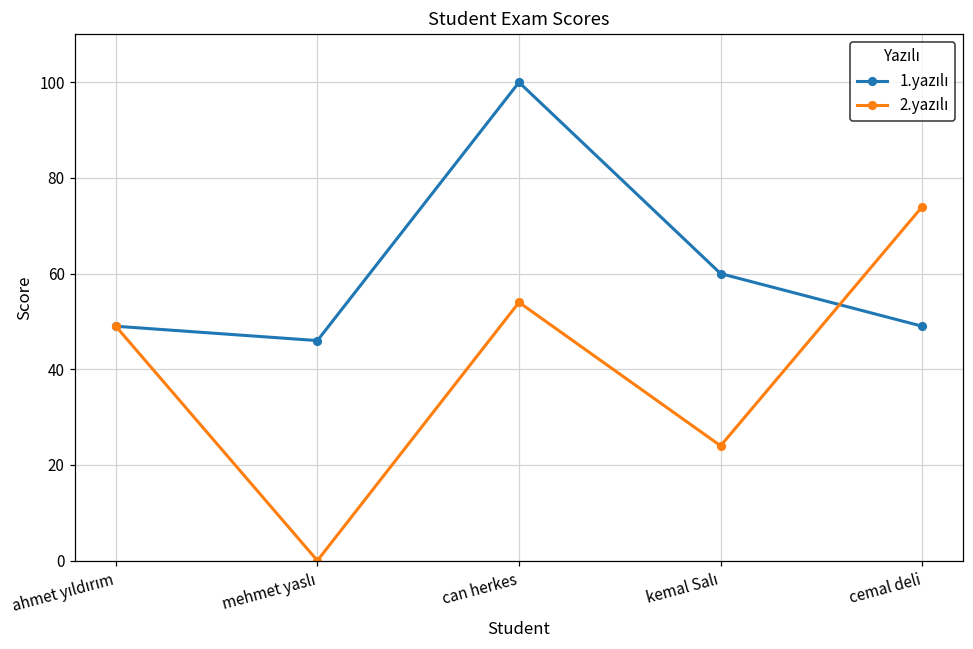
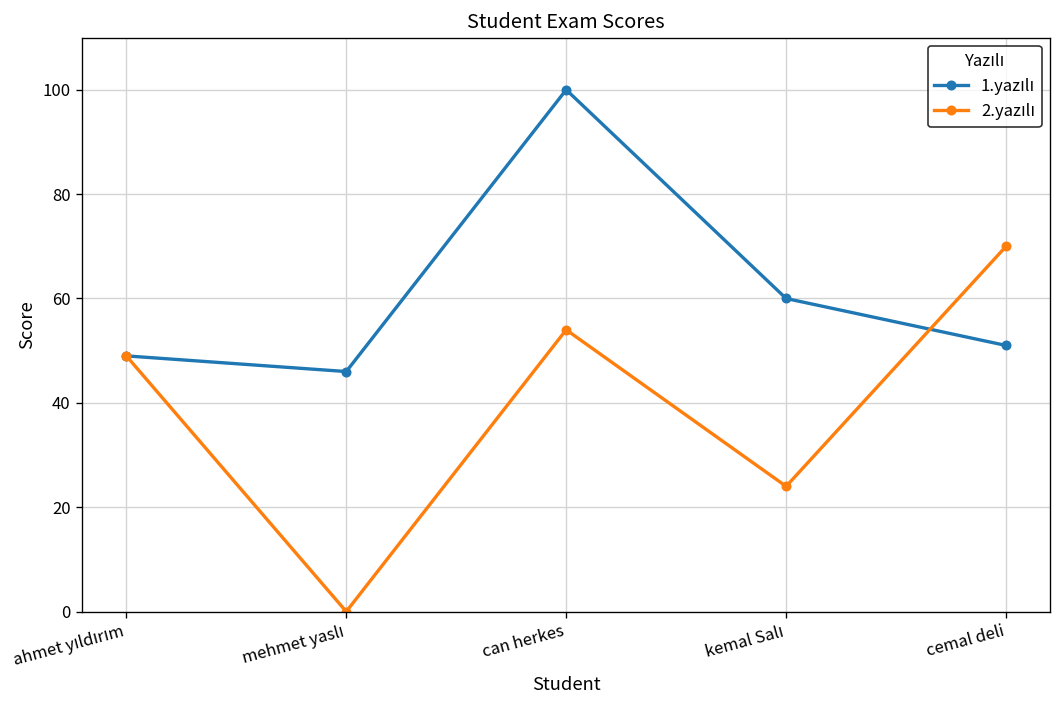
  {
    "1.yazılı": {
      "mehmet yaslı": 46,
      "can herkes": 100,
      "kemal Salı": 60,
-     "cemal deli": 49
+     "cemal deli": 51
    },
    "2.yazılı": {
      "mehmet yaslı": 0,
      "can herkes": 54,
      "kemal Salı": 24,
-     "cemal deli": 74
+     "cemal deli": 70
    }
  }
